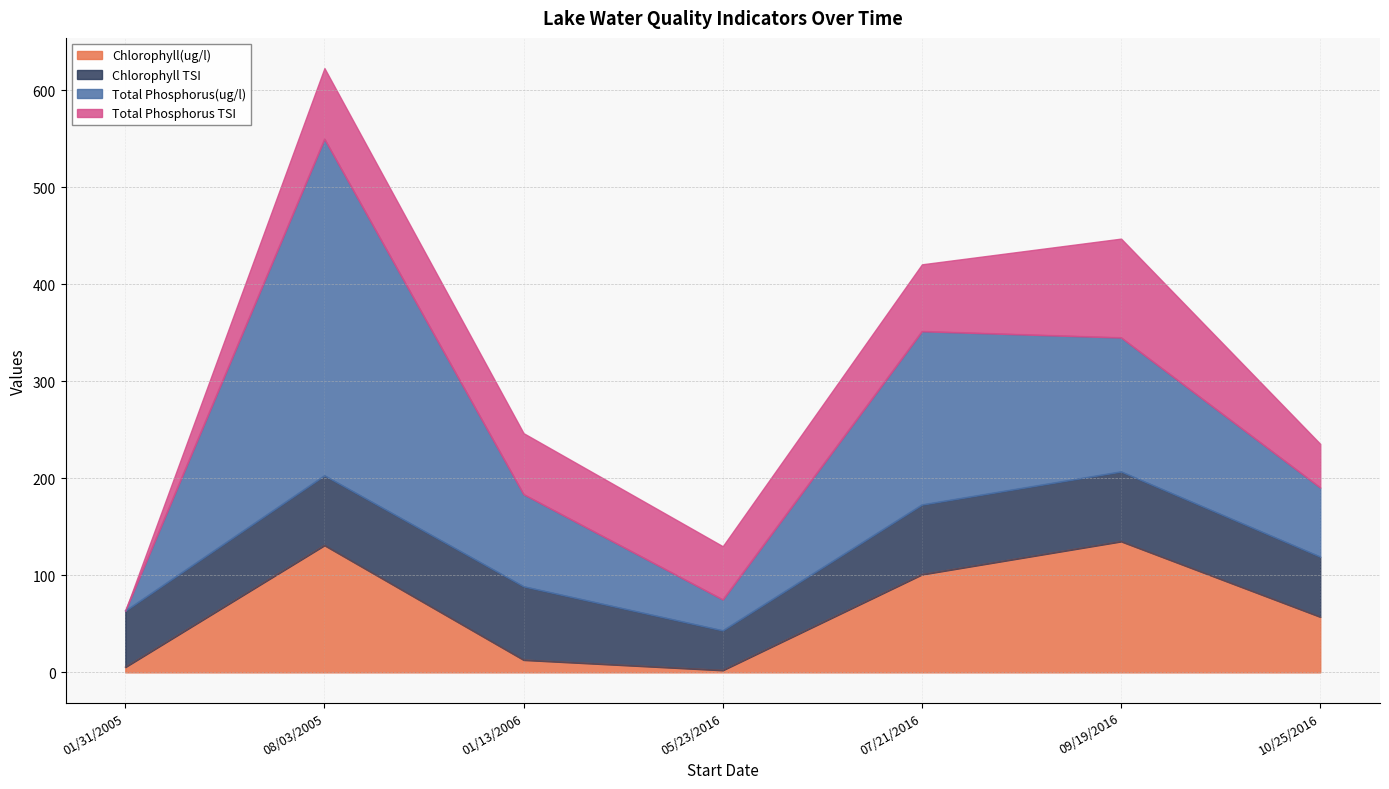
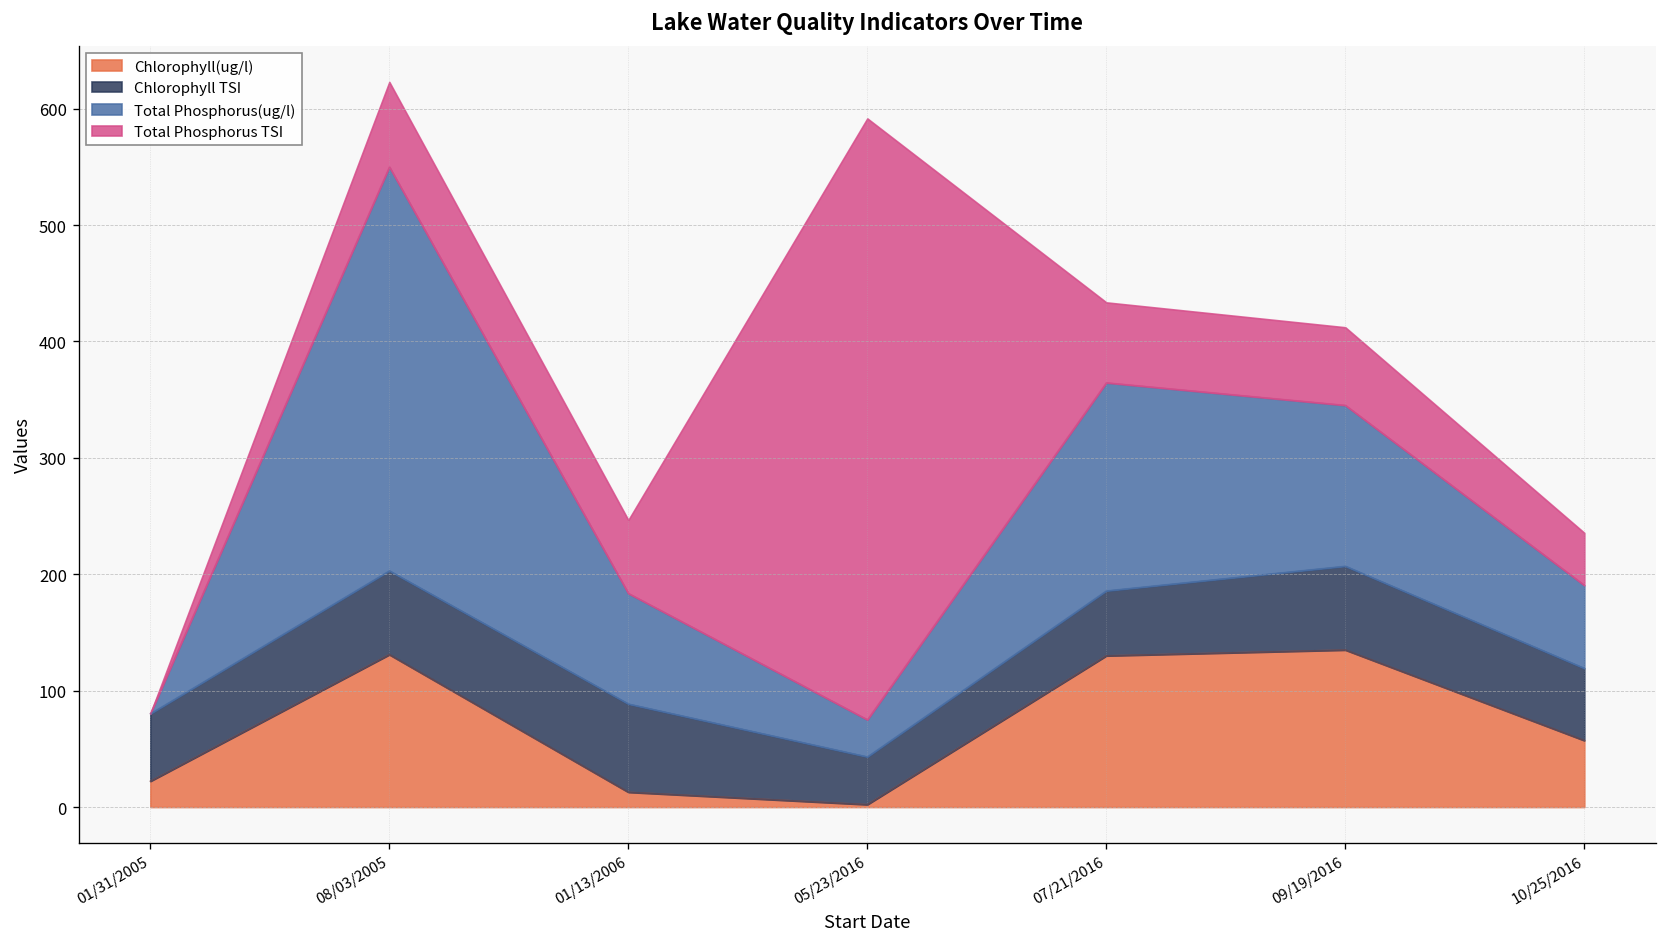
  {
    "Chlorophyll(ug/l)": {
-     "01/31/2005": 10,
+     "01/31/2005": 20,
      "08/03/2005": 130,
      "01/13/2006": 10,
      "05/23/2016": 0,
-     "07/21/2016": 100,
+     "07/21/2016": 130,
      "09/19/2016": 140,
      "10/25/2016": 60
    },
    "Chlorophyll TSI": {
      "08/03/2005": 70,
      "01/13/2006": 80,
      "05/23/2016": 40,
-     "07/21/2016": 70,
+     "07/21/2016": 60,
      "09/19/2016": 70,
      "10/25/2016": 60
    },
    "Total Phosphorus(ug/l)": {
      "08/03/2005": 350,
      "01/13/2006": 100,
      "05/23/2016": 30,
      "07/21/2016": 180,
      "09/19/2016": 140,
      "10/25/2016": 70
    },
    "Total Phosphorus TSI": {
      "08/03/2005": 70,
      "01/13/2006": 60,
-     "05/23/2016": 60,
+     "05/23/2016": 520,
      "07/21/2016": 70,
-     "09/19/2016": 100,
+     "09/19/2016": 70,
      "10/25/2016": 50
    }
  }
